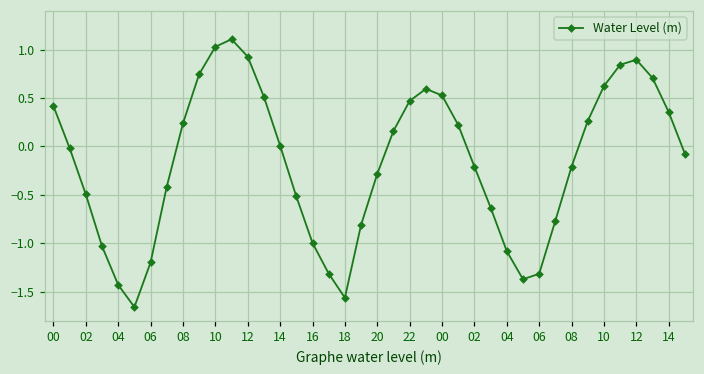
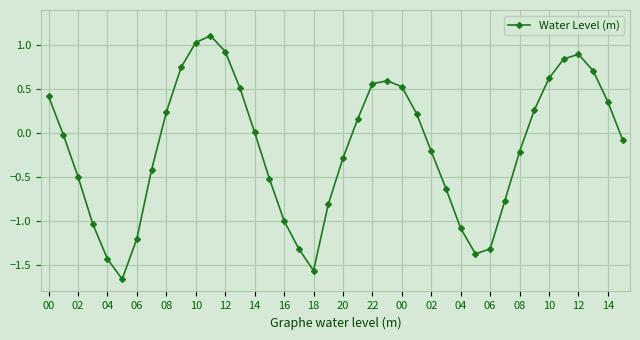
  {
    "16": -1.0,
    "18": -1.6,
    "20": -0.3,
-   "22": 0.5
+   "22": 0.6
  }
